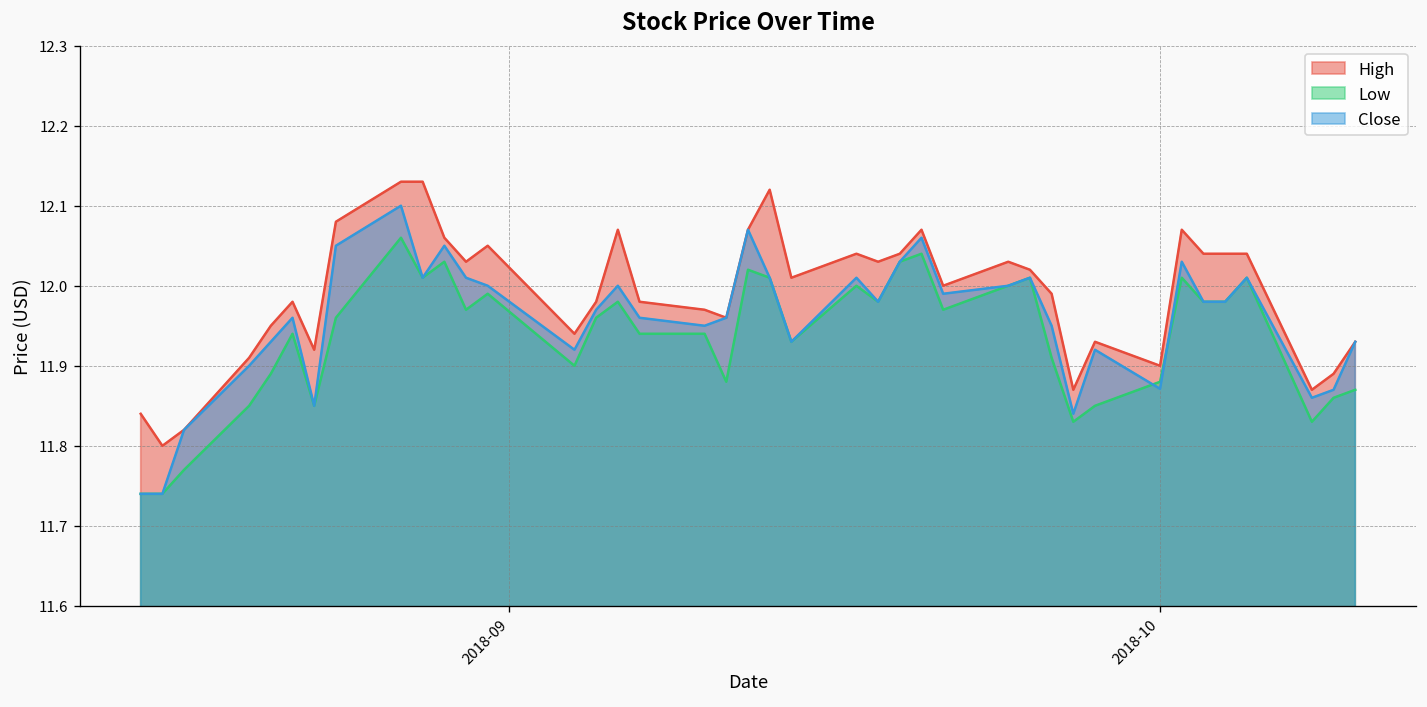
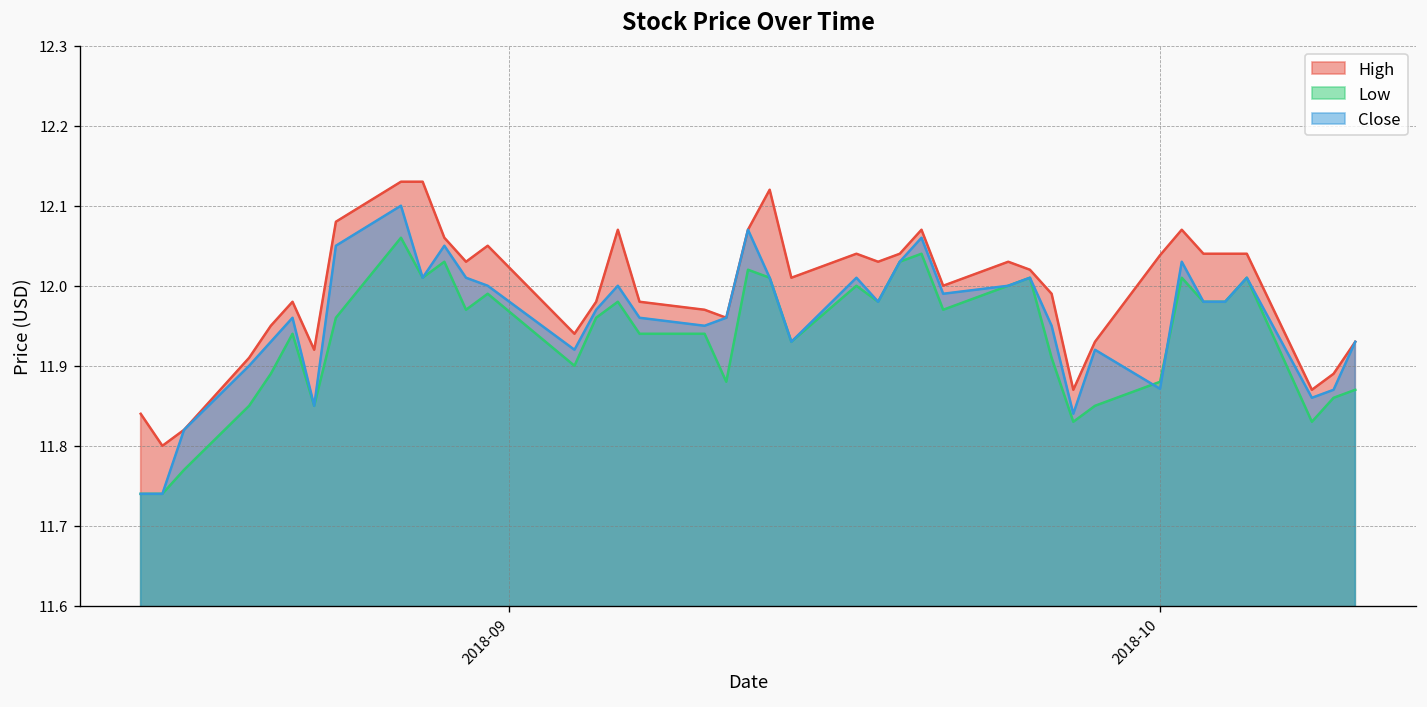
  {
    "High": {
-     "2018-10": 11.90
+     "2018-10": 12.04
    },
    "Low": {
      "2018-10": 11.88
    },
    "Close": {
      "2018-10": 11.87
    }
  }
